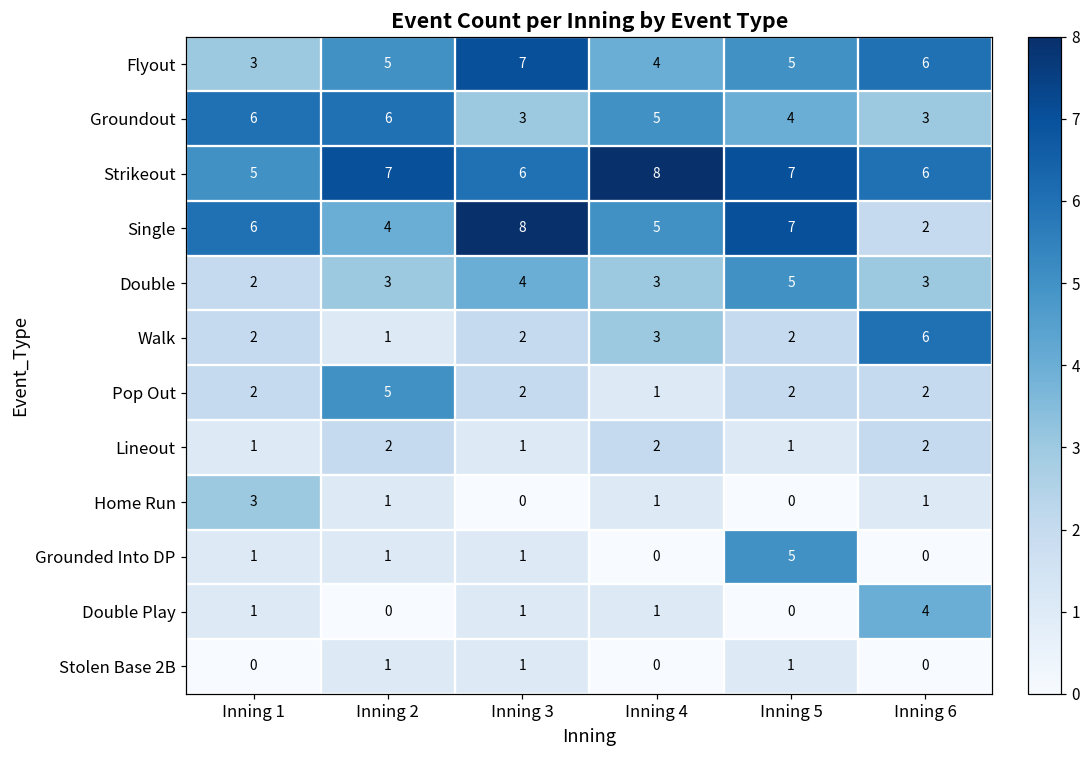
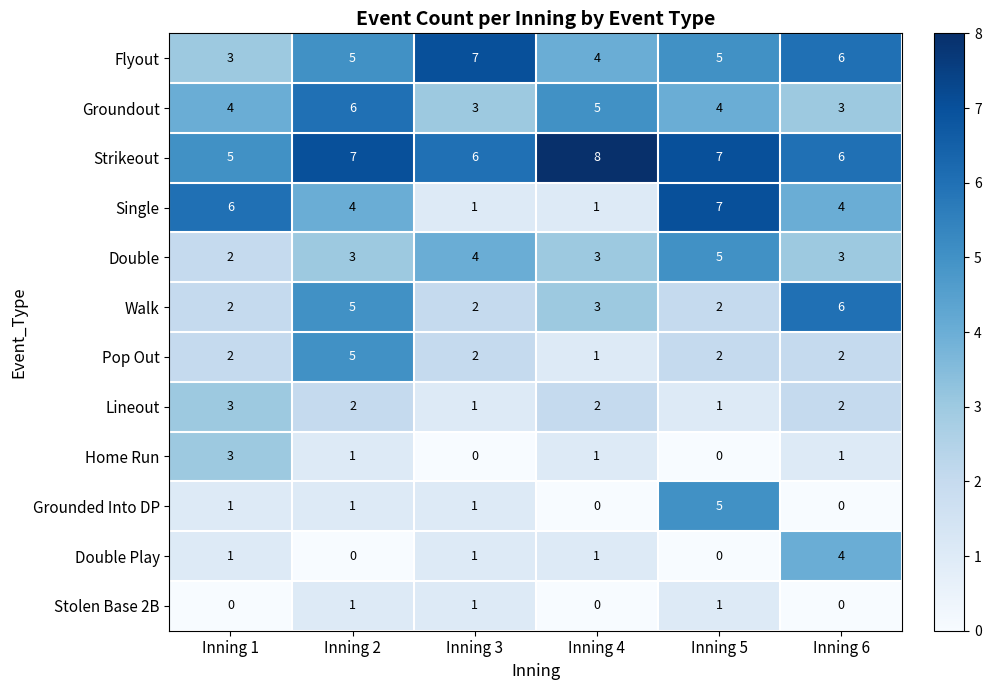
  {
    "Flyout": {
      "Inning 1": 3,
      "Inning 2": 5,
      "Inning 3": 7,
      "Inning 4": 4,
      "Inning 5": 5,
      "Inning 6": 6
    },
    "Groundout": {
-     "Inning 1": 6,
+     "Inning 1": 4,
      "Inning 2": 6,
      "Inning 3": 3,
      "Inning 4": 5,
      "Inning 5": 4,
      "Inning 6": 3
    },
    "Strikeout": {
      "Inning 1": 5,
      "Inning 2": 7,
      "Inning 3": 6,
      "Inning 4": 8,
      "Inning 5": 7,
      "Inning 6": 6
    },
    "Single": {
      "Inning 1": 6,
      "Inning 2": 4,
-     "Inning 3": 8,
-     "Inning 4": 5,
+     "Inning 3": 1,
+     "Inning 4": 1,
      "Inning 5": 7,
-     "Inning 6": 2
+     "Inning 6": 4
    },
    "Double": {
      "Inning 1": 2,
      "Inning 2": 3,
      "Inning 3": 4,
      "Inning 4": 3,
      "Inning 5": 5,
      "Inning 6": 3
    },
    "Walk": {
      "Inning 1": 2,
-     "Inning 2": 1,
+     "Inning 2": 5,
      "Inning 3": 2,
      "Inning 4": 3,
      "Inning 5": 2,
      "Inning 6": 6
    },
    "Pop Out": {
      "Inning 1": 2,
      "Inning 2": 5,
      "Inning 3": 2,
      "Inning 4": 1,
      "Inning 5": 2,
      "Inning 6": 2
    },
    "Lineout": {
-     "Inning 1": 1,
+     "Inning 1": 3,
      "Inning 2": 2,
      "Inning 3": 1,
      "Inning 4": 2,
      "Inning 5": 1,
      "Inning 6": 2
    },
    "Home Run": {
      "Inning 1": 3,
      "Inning 2": 1,
      "Inning 3": 0,
      "Inning 4": 1,
      "Inning 5": 0,
      "Inning 6": 1
    },
    "Grounded Into DP": {
      "Inning 1": 1,
      "Inning 2": 1,
      "Inning 3": 1,
      "Inning 4": 0,
      "Inning 5": 5,
      "Inning 6": 0
    },
    "Double Play": {
      "Inning 1": 1,
      "Inning 2": 0,
      "Inning 3": 1,
      "Inning 4": 1,
      "Inning 5": 0,
      "Inning 6": 4
    },
    "Stolen Base 2B": {
      "Inning 1": 0,
      "Inning 2": 1,
      "Inning 3": 1,
      "Inning 4": 0,
      "Inning 5": 1,
      "Inning 6": 0
    }
  }
